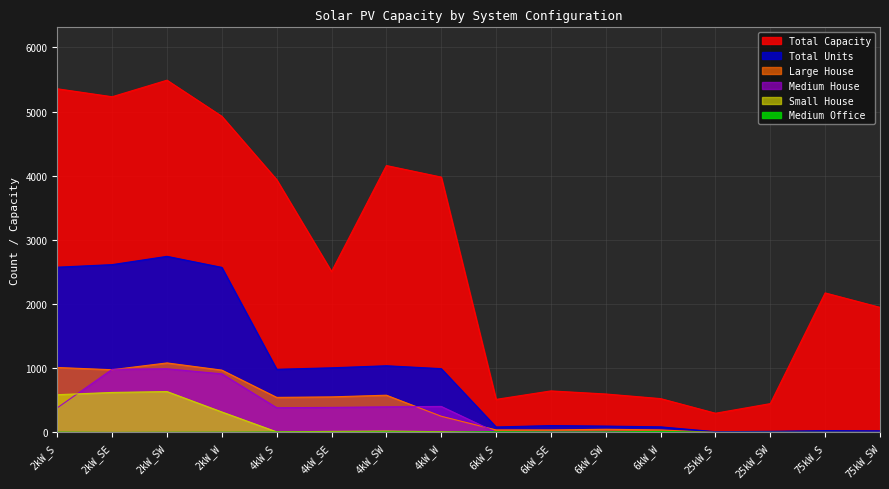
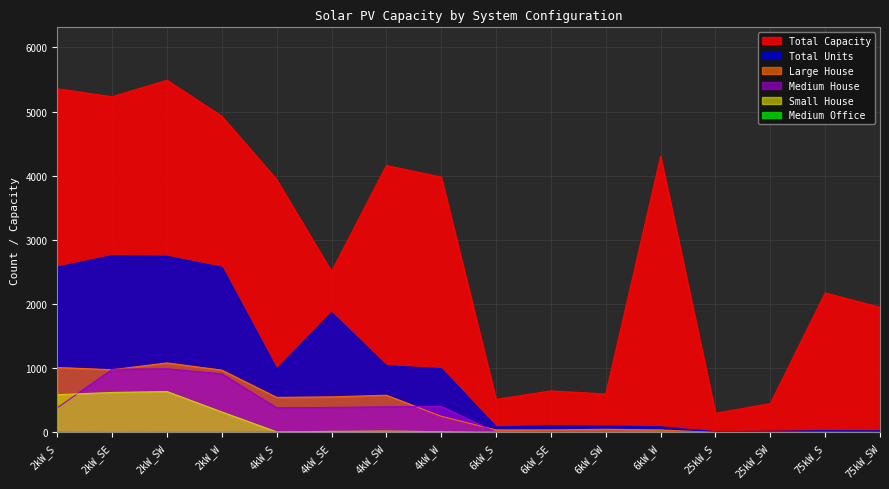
  {
    "Total Capacity": {
      "2kW_S": 5400,
      "2kW_SE": 5200,
      "2kW_SW": 5500,
      "2kW_W": 4900,
      "4kW_S": 3900,
      "4kW_SE": 2500,
      "4kW_SW": 4200,
      "4kW_W": 4000,
      "6kW_S": 500,
      "6kW_SE": 600,
      "6kW_SW": 600,
-     "6kW_W": 500,
+     "6kW_W": 4300,
      "25kW_S": 300,
      "25kW_SW": 500,
      "75kW_S": 2200,
      "75kW_SW": 2000
    },
    "Total Units": {
      "2kW_S": 2600,
-     "2kW_SE": 2600,
+     "2kW_SE": 2800,
      "2kW_SW": 2700,
      "2kW_W": 2600,
      "4kW_S": 1000,
-     "4kW_SE": 1000,
+     "4kW_SE": 1900,
      "4kW_SW": 1000,
      "4kW_W": 1000,
      "6kW_S": 100,
      "6kW_SE": 100,
      "6kW_SW": 100,
      "6kW_W": 100
    },
    "Large House": {
      "2kW_S": 1000,
      "2kW_SW": 1100,
      "2kW_W": 1000,
      "4kW_S": 500,
      "4kW_SE": 600,
      "4kW_SW": 600,
      "4kW_W": 300,
      "6kW_SW": 100
    },
    "Medium House": {
      "2kW_S": 400,
      "2kW_SW": 1000,
      "2kW_W": 900,
      "4kW_S": 400,
      "4kW_SE": 400,
      "4kW_SW": 400,
      "4kW_W": 400
    },
    "Small House": {
      "2kW_S": 600,
      "2kW_SE": 600,
      "2kW_SW": 600,
      "2kW_W": 300
    },
    "Medium Office": {
      "2kW_S": 0,
      "2kW_SE": 0,
      "2kW_SW": 0,
      "2kW_W": 0
    }
  }
